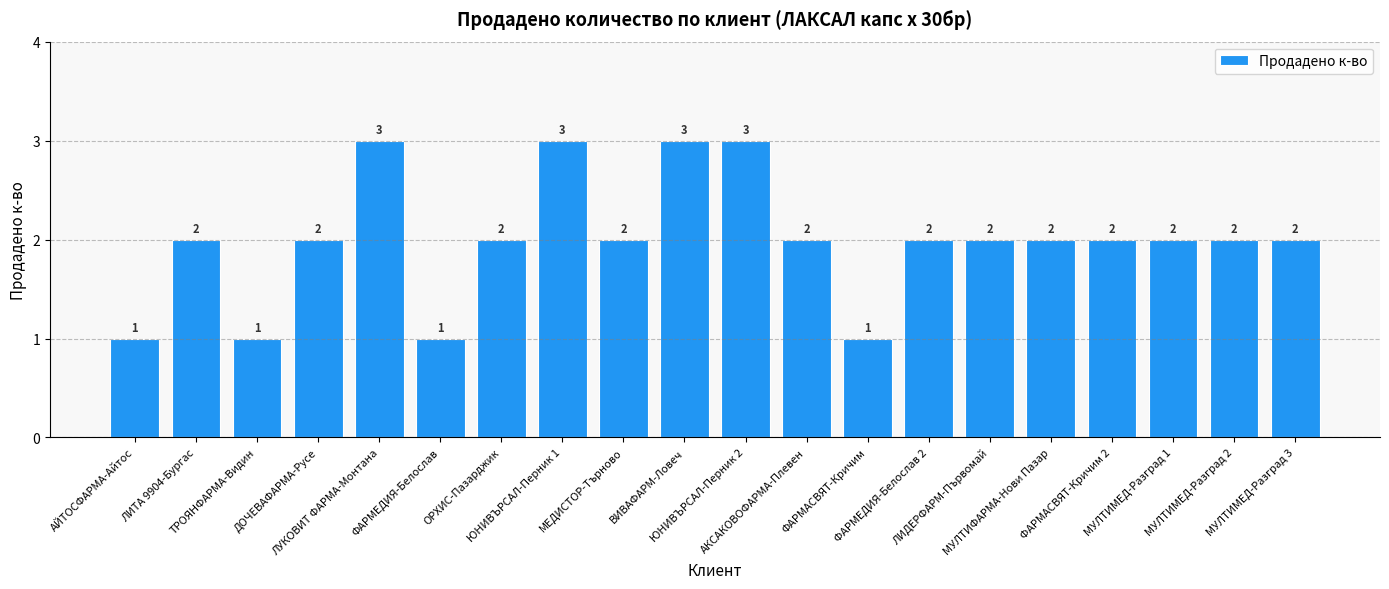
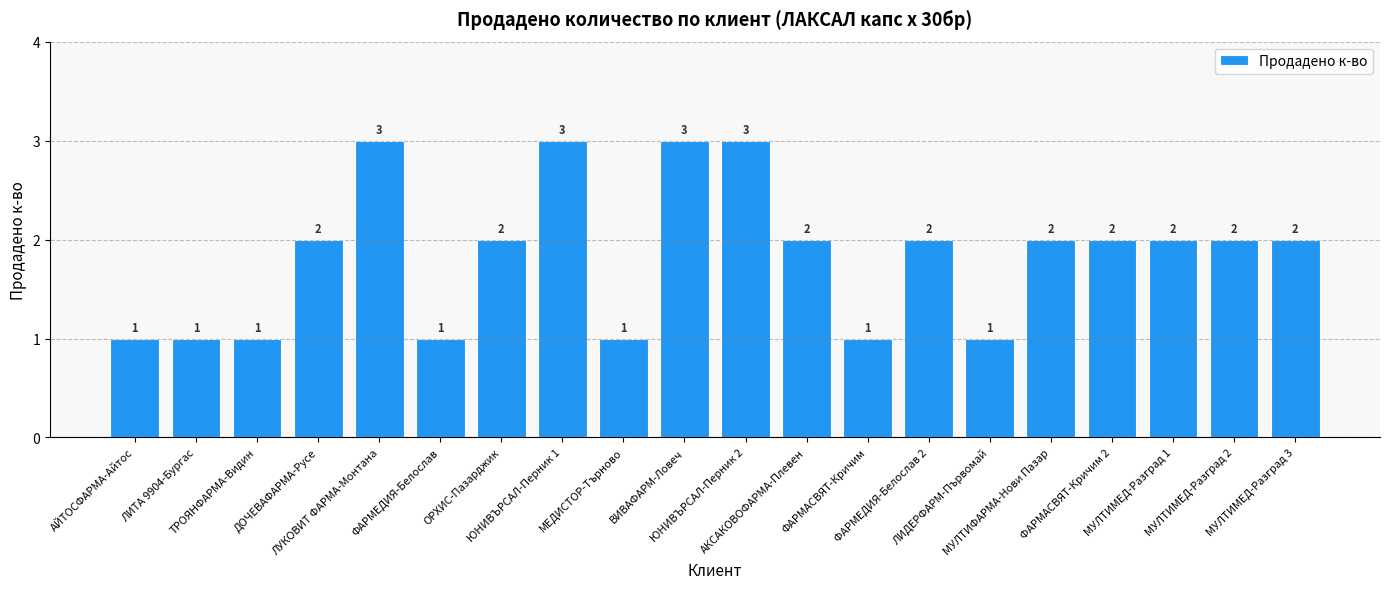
  {
    "АЙТОСФАРМА-Айтос": 1,
-   "ЛИТА 9904-Бургас": 2,
+   "ЛИТА 9904-Бургас": 1,
    "ТРОЯНФАРМА-Видин": 1,
    "ДОЧЕВАФАРМА-Русе": 2,
    "ЛУКОВИТ ФАРМА-Монтана": 3,
    "ФАРМЕДИЯ-Белослав": 1,
    "ОРХИС-Пазарджик": 2,
    "ЮНИВЪРСАЛ-Перник 1": 3,
-   "МЕДИСТОР-Търново": 2,
+   "МЕДИСТОР-Търново": 1,
    "ВИВАФАРМ-Ловеч": 3,
    "ЮНИВЪРСАЛ-Перник 2": 3,
    "АКСАКОВОФАРМА-Плевен": 2,
    "ФАРМАСВЯТ-Кричим": 1,
    "ФАРМЕДИЯ-Белослав 2": 2,
-   "ЛИДЕРФАРМ-Първомай": 2,
+   "ЛИДЕРФАРМ-Първомай": 1,
    "МУЛТИФАРМА-Нови Пазар": 2,
    "ФАРМАСВЯТ-Кричим 2": 2,
    "МУЛТИМЕД-Разград 1": 2,
    "МУЛТИМЕД-Разград 2": 2,
    "МУЛТИМЕД-Разград 3": 2
  }
